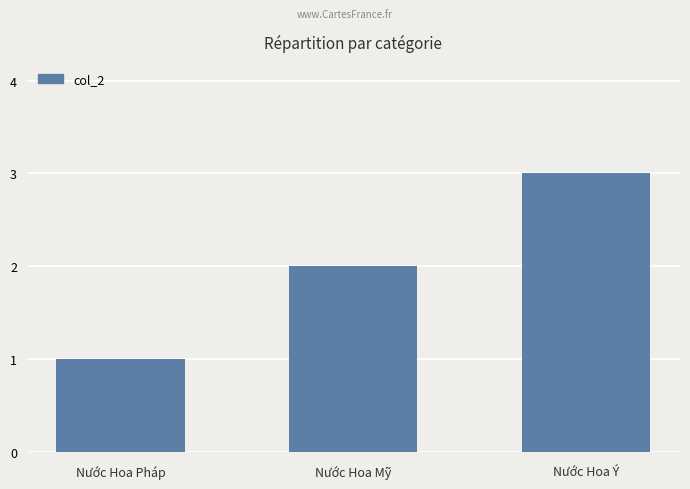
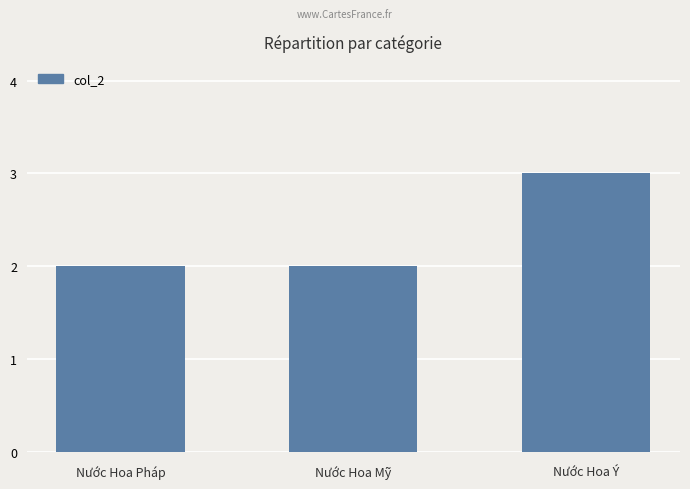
  {
-   "Nước Hoa Pháp": 1,
+   "Nước Hoa Pháp": 2,
    "Nước Hoa Mỹ": 2,
    "Nước Hoa Ý": 3
  }
